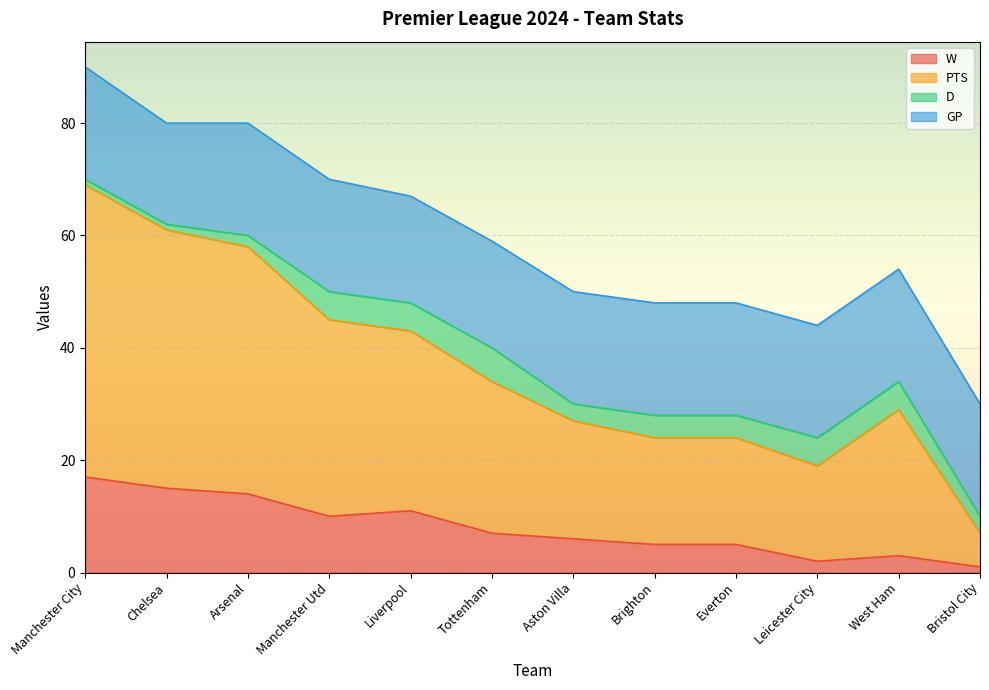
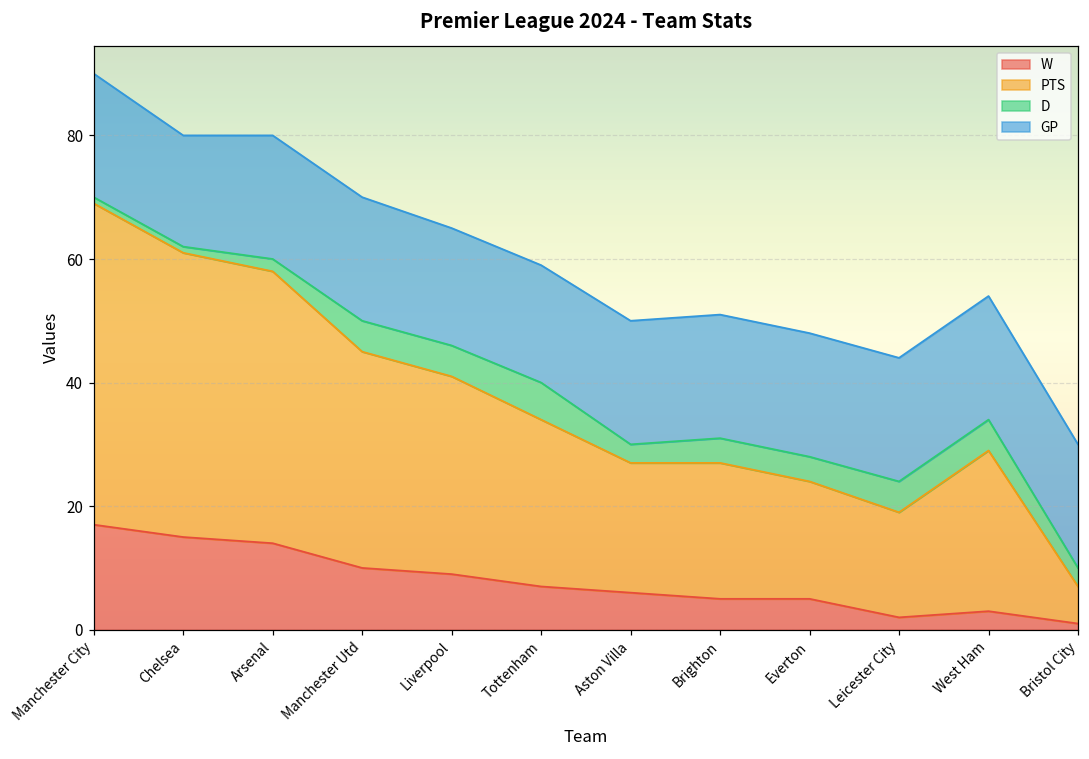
  {
    "W": {
      "Manchester City": 17,
      "Chelsea": 15,
      "Arsenal": 14,
      "Manchester Utd": 10,
-     "Liverpool": 11,
+     "Liverpool": 9,
      "Tottenham": 7,
      "Aston Villa": 6,
      "Brighton": 5,
      "Everton": 5,
      "Leicester City": 2,
      "West Ham": 3,
      "Bristol City": 1
    },
    "PTS": {
      "Manchester City": 52,
      "Chelsea": 46,
      "Arsenal": 44,
      "Manchester Utd": 35,
      "Liverpool": 32,
      "Tottenham": 27,
      "Aston Villa": 21,
-     "Brighton": 19,
+     "Brighton": 22,
      "Everton": 19,
      "Leicester City": 17,
      "West Ham": 26,
      "Bristol City": 6
    },
    "D": {
      "Manchester City": 1,
      "Chelsea": 1,
      "Arsenal": 2,
      "Manchester Utd": 5,
      "Liverpool": 5,
      "Tottenham": 6,
      "Aston Villa": 3,
      "Brighton": 4,
      "Everton": 4,
      "Leicester City": 5,
      "West Ham": 5,
      "Bristol City": 3
    },
    "GP": {
      "Manchester City": 20,
      "Chelsea": 18,
      "Arsenal": 20,
      "Manchester Utd": 20,
      "Liverpool": 19,
      "Tottenham": 19,
      "Aston Villa": 20,
      "Brighton": 20,
      "Everton": 20,
      "Leicester City": 20,
      "West Ham": 20,
      "Bristol City": 20
    }
  }
